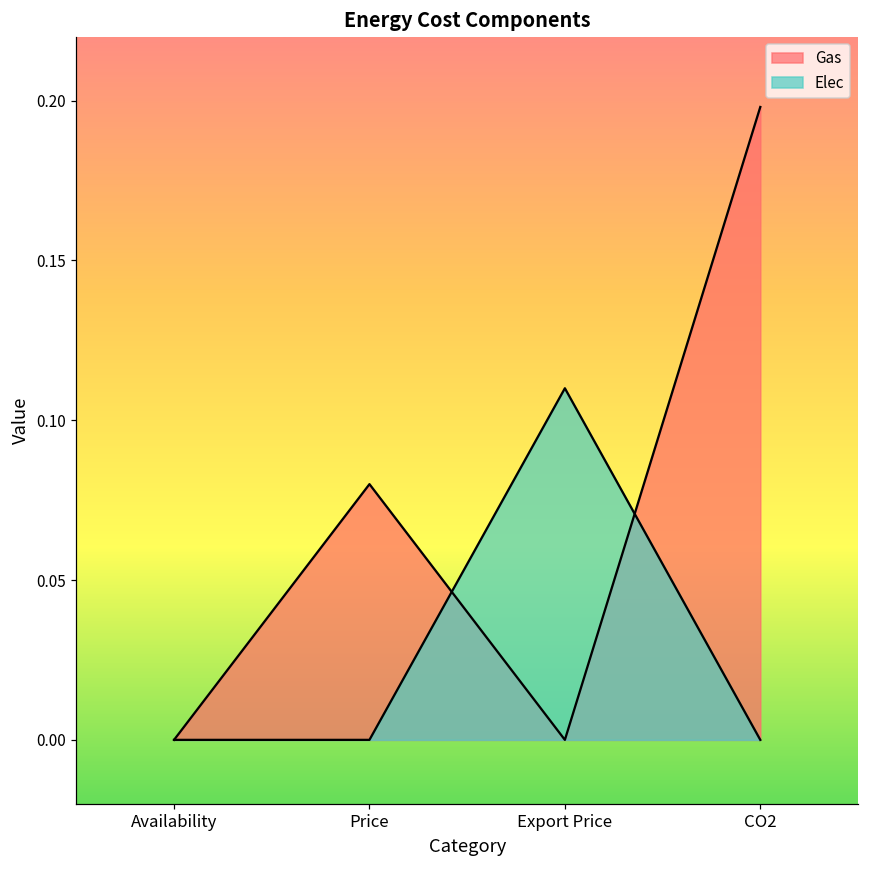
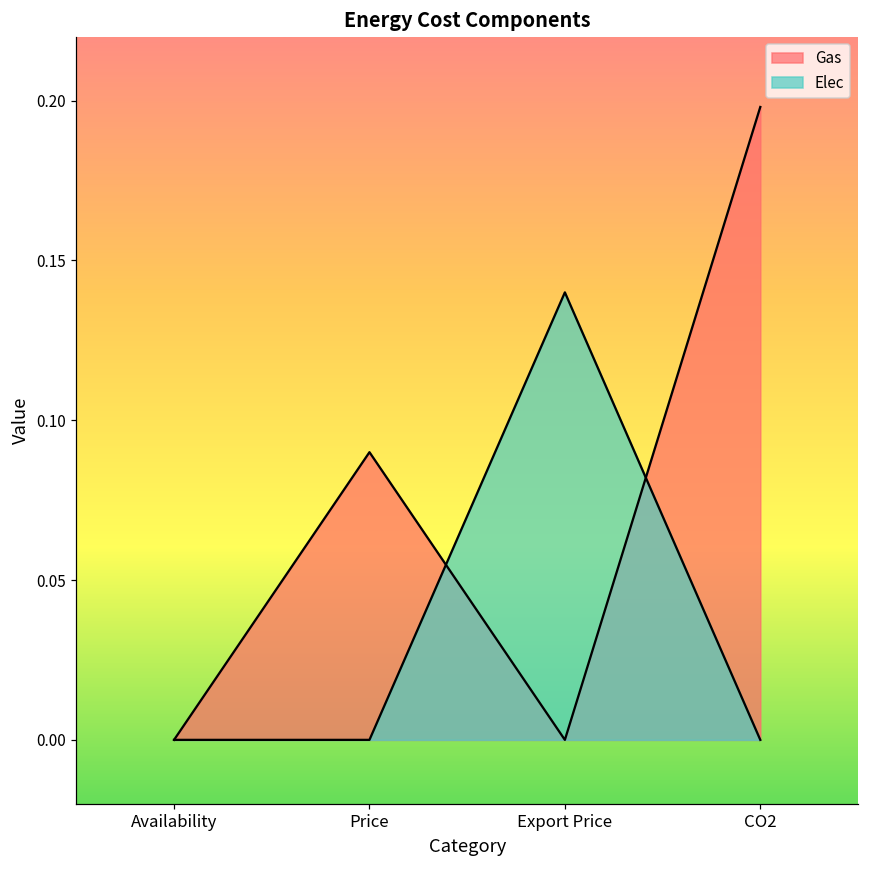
  {
    "Gas": {
-     "Price": 0.08,
+     "Price": 0.09,
      "Export Price": 0.00,
      "CO2": 0.198
    },
    "Elec": {
      "Price": 0.00,
-     "Export Price": 0.11,
+     "Export Price": 0.14,
      "CO2": 0.00
    }
  }
